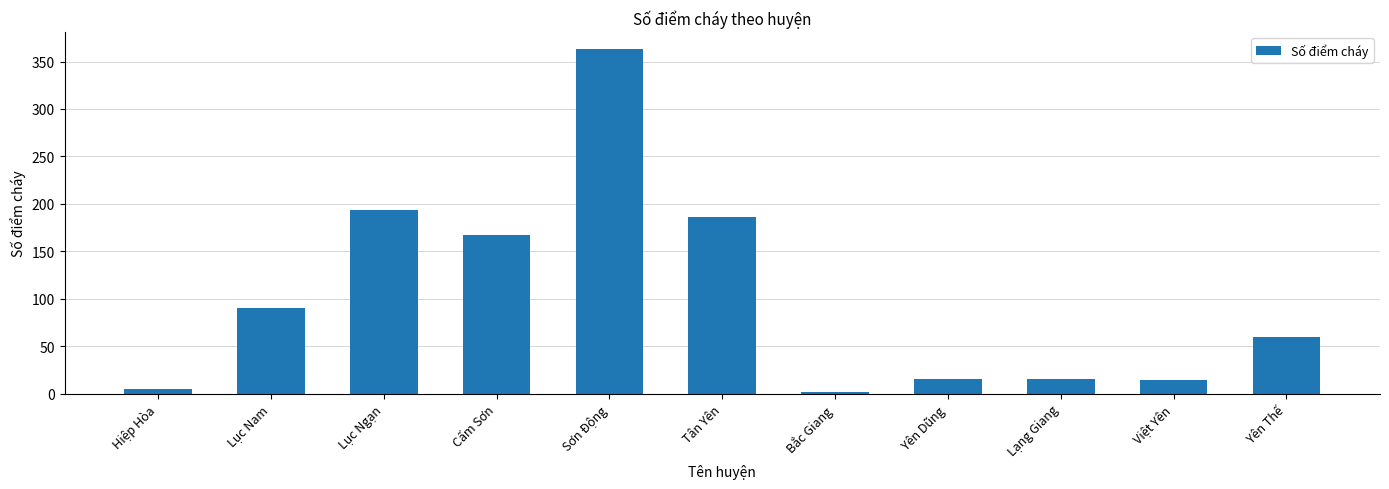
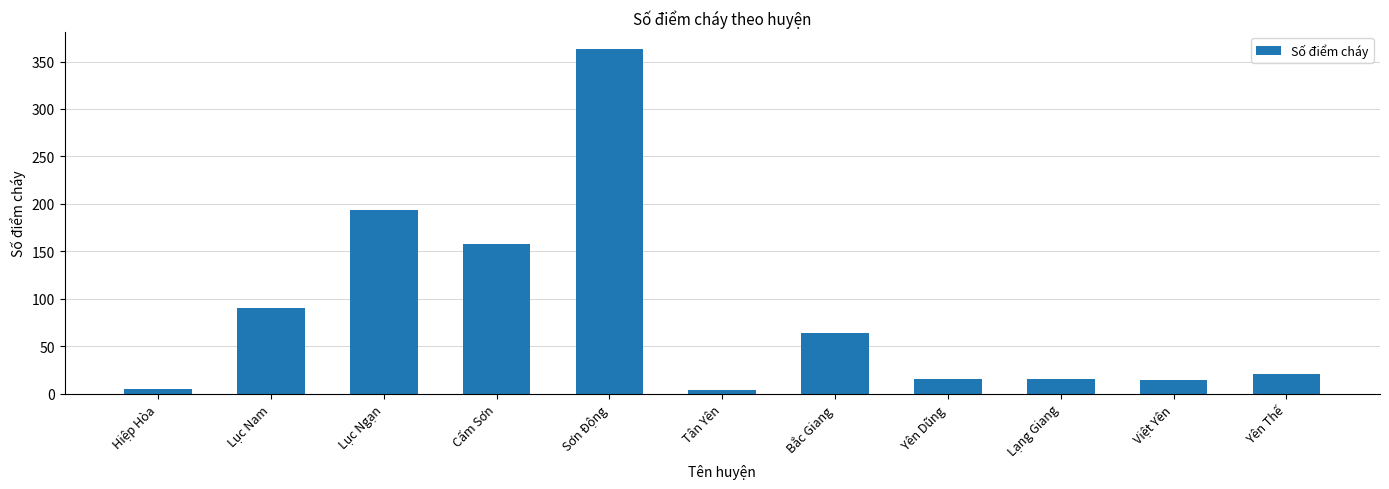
  {
    "Hiệp Hòa": 10,
    "Lục Nam": 90,
    "Lục Ngạn": 190,
-   "Cấm Sơn": 170,
+   "Cấm Sơn": 160,
    "Sơn Động": 360,
-   "Tân Yên": 190,
-   "Bắc Giang": 0,
+   "Tân Yên": 0,
+   "Bắc Giang": 60,
    "Yên Dũng": 20,
    "Lạng Giang": 20,
    "Việt Yên": 10,
-   "Yên Thế": 60
+   "Yên Thế": 20
  }
